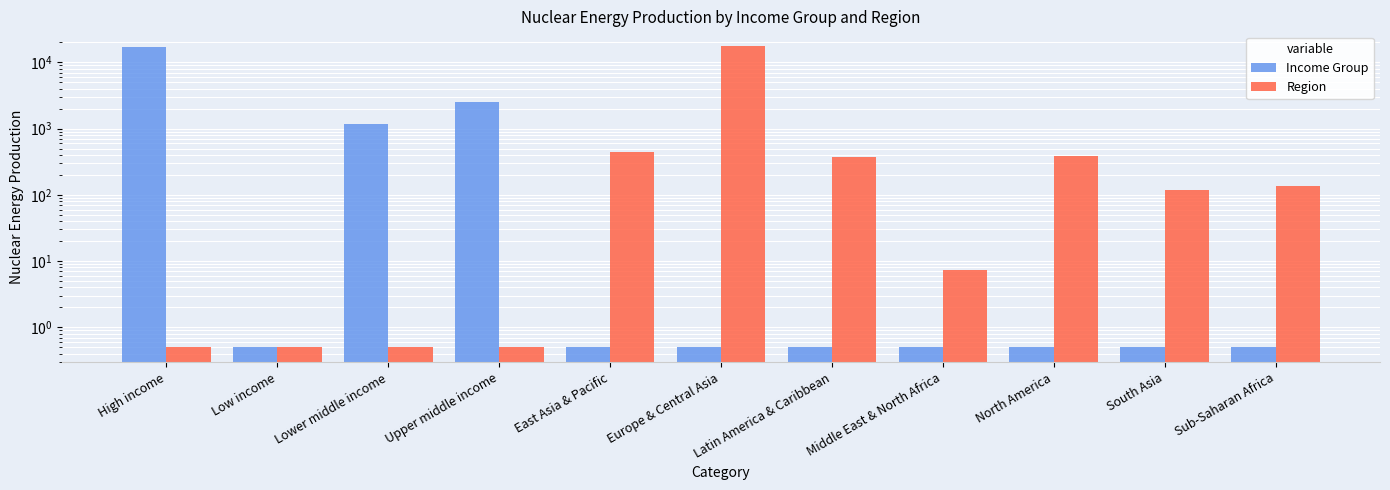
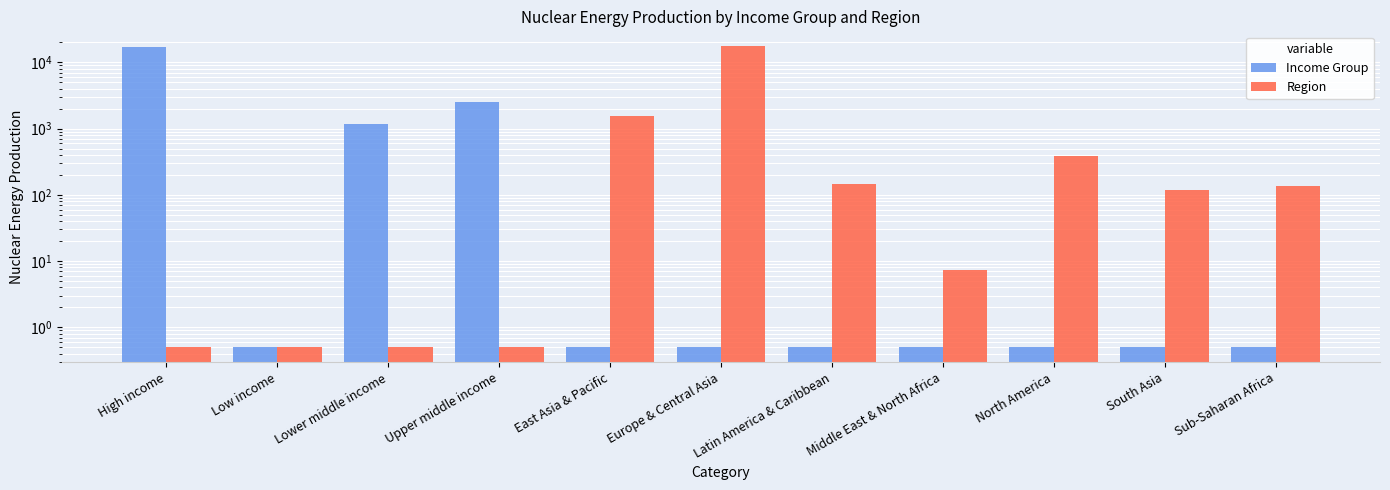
  {
    "Income Group": {
      "High income": 17000,
      "Low income": 0.5,
      "Lower middle income": 1200,
      "Upper middle income": 2600,
      "East Asia & Pacific": 0.5,
      "Europe & Central Asia": 0.5,
      "Latin America & Caribbean": 0.5,
      "Middle East & North Africa": 0.5,
      "North America": 0.5,
      "South Asia": 0.5,
      "Sub-Saharan Africa": 0.5
    },
    "Region": {
      "High income": 0.5,
      "Low income": 0.5,
      "Lower middle income": 0.5,
      "Upper middle income": 0.5,
-     "East Asia & Pacific": 400,
+     "East Asia & Pacific": 1600,
      "Europe & Central Asia": 17000,
-     "Latin America & Caribbean": 400,
+     "Latin America & Caribbean": 150,
      "Middle East & North Africa": 7,
      "North America": 400,
      "South Asia": 120,
      "Sub-Saharan Africa": 130
    }
  }
